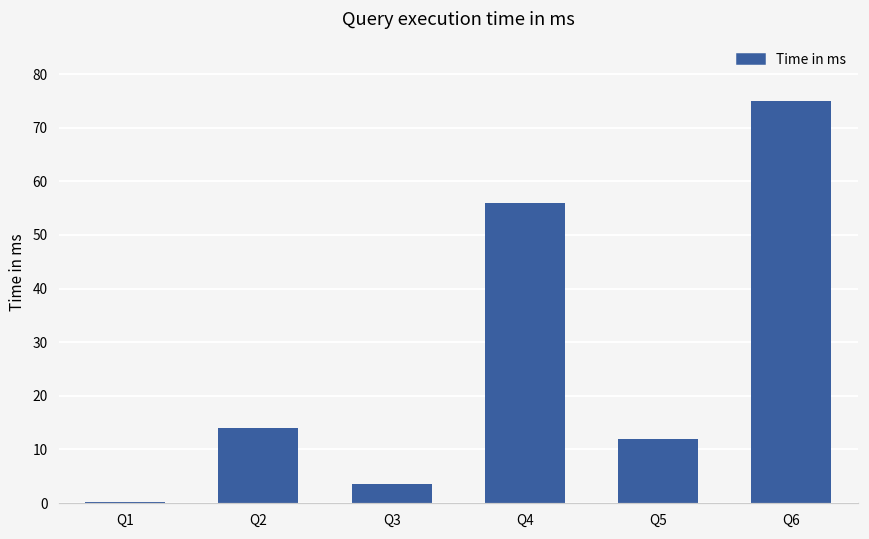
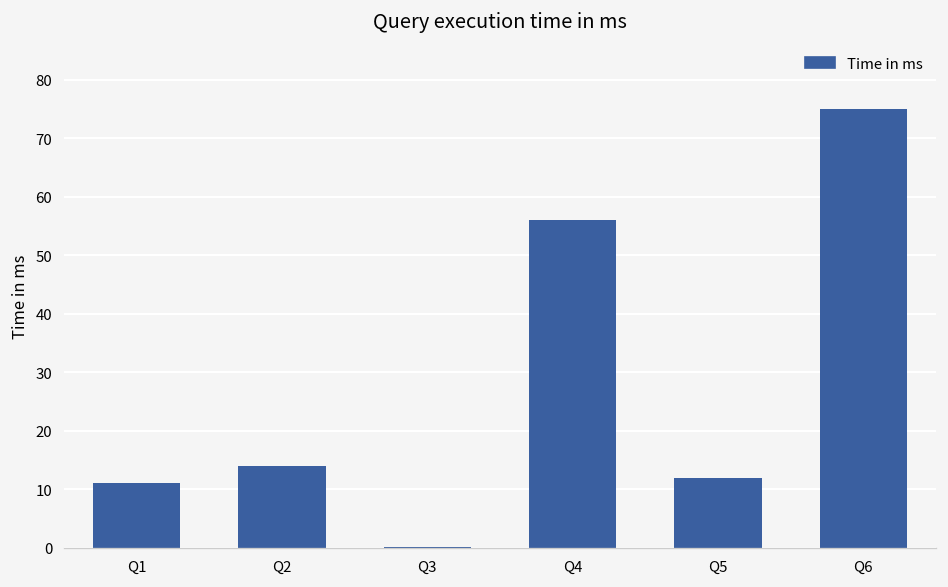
  {
-   "Q1": 0,
+   "Q1": 11,
    "Q2": 14,
-   "Q3": 4,
+   "Q3": 0,
    "Q4": 56,
    "Q5": 12,
    "Q6": 75
  }
